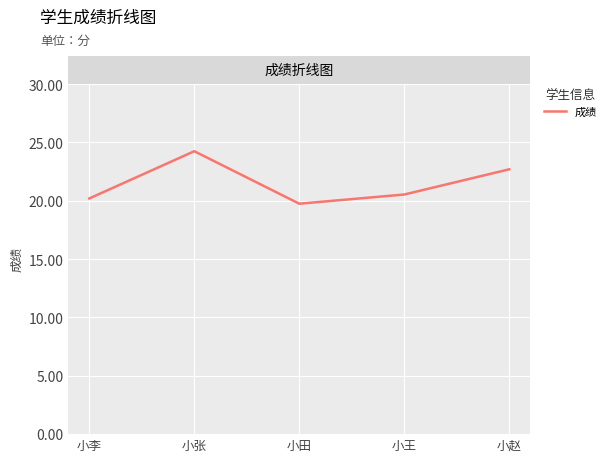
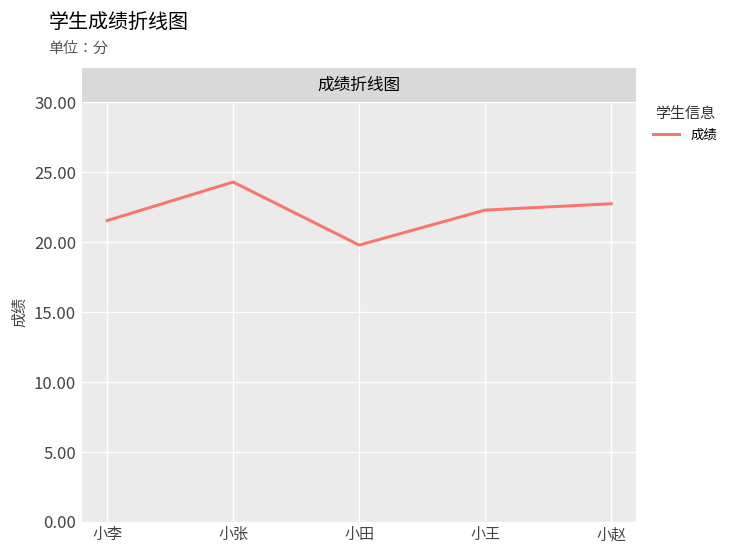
  {
-   "小李": 20.2,
+   "小李": 21.5,
    "小张": 24.3,
    "小田": 19.8,
-   "小王": 20.5,
+   "小王": 22.3,
    "小赵": 22.7
  }
